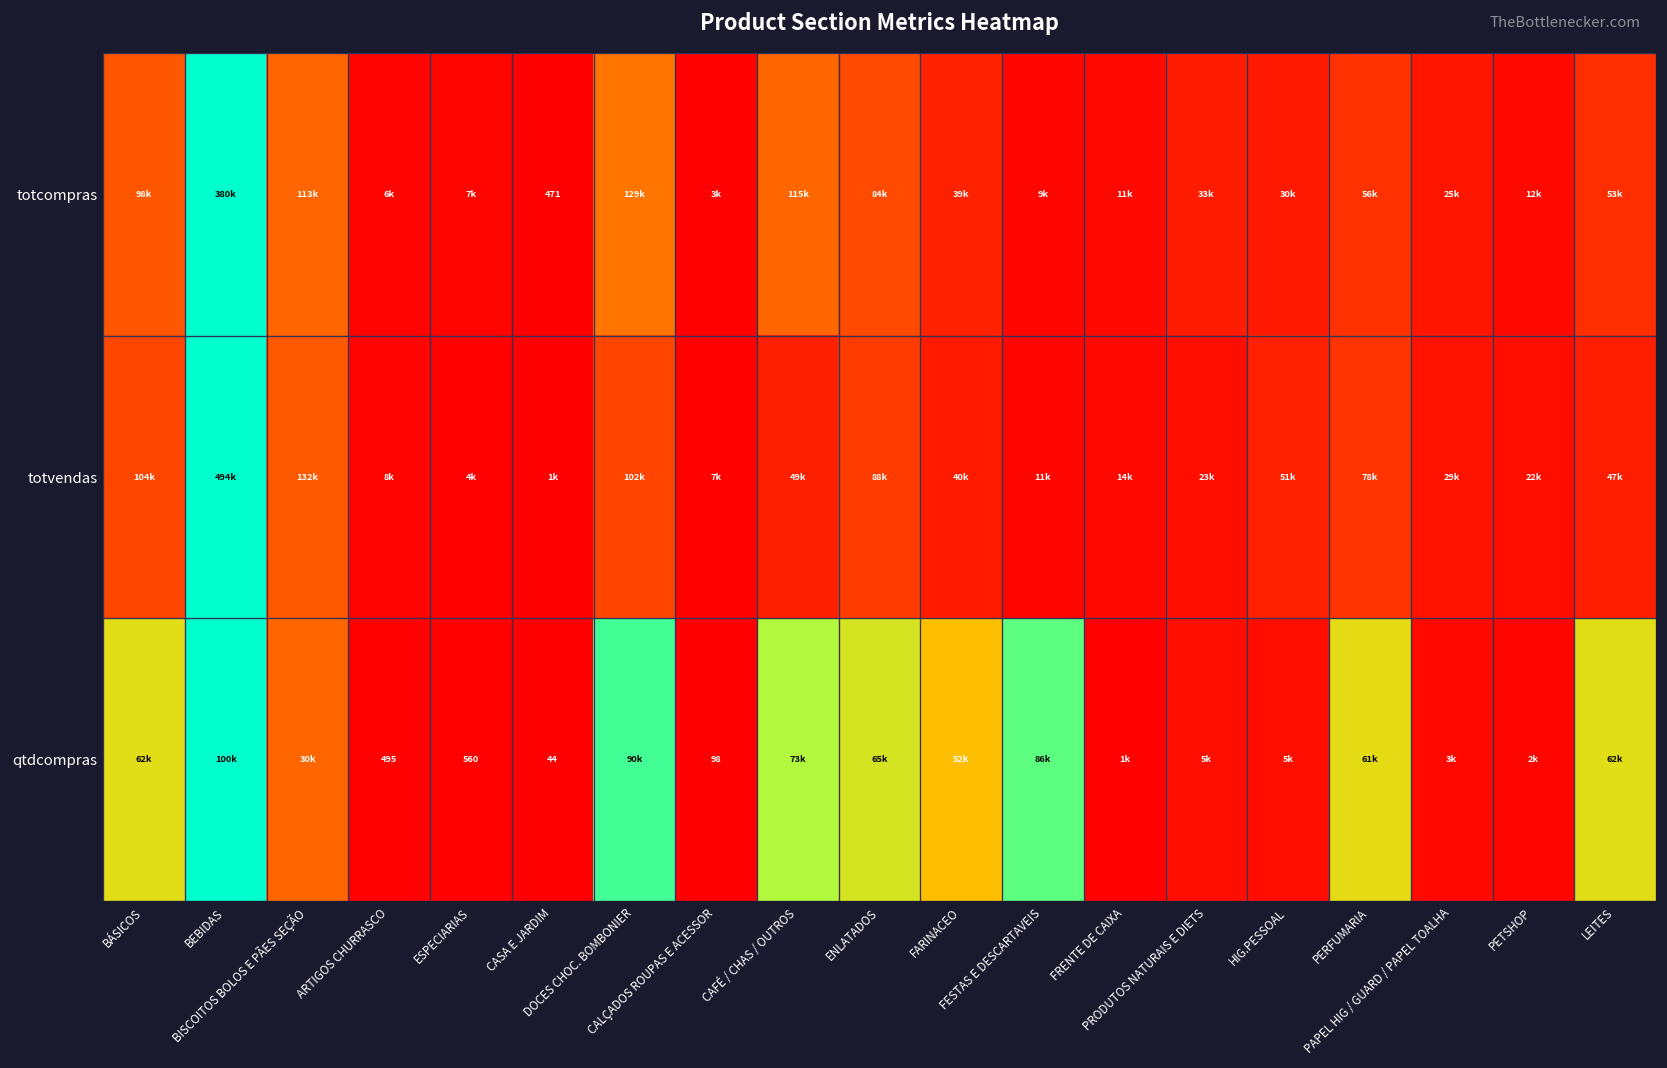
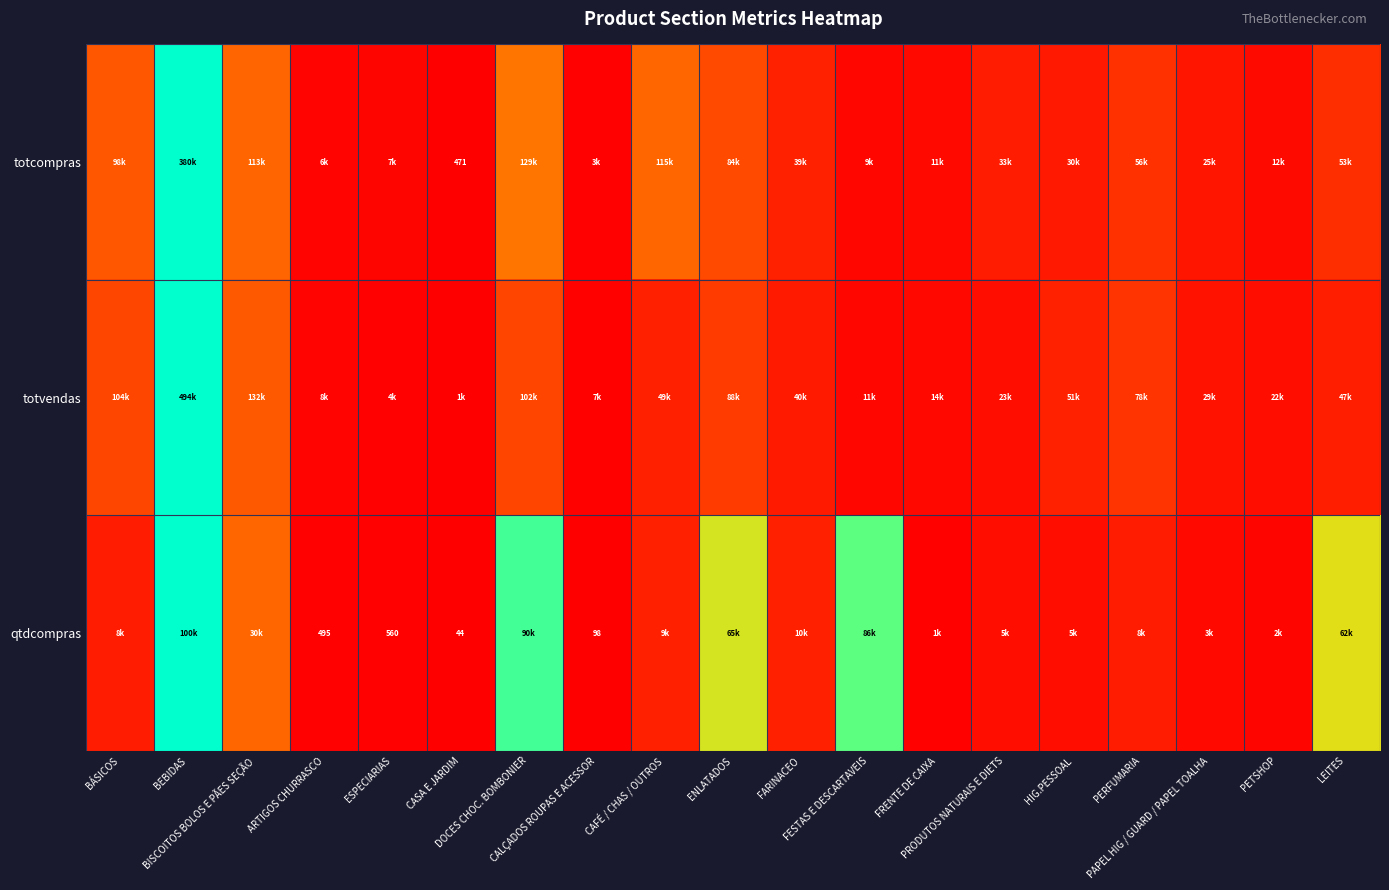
  {
    "totcompras": {
      "BÁSICOS": "98k",
      "BEBIDAS": "380k",
      "BISCOITOS BOLOS E PÃES SEÇÃO": "113k",
      "ARTIGOS CHURRASCO": "6k",
      "ESPECIARIAS": "7k",
      "CASA E JARDIM": "471",
      "DOCES CHOC. BOMBONIER": "129k",
      "CALÇADOS ROUPAS E ACESSOR": "3k",
      "CAFÉ / CHAS / OUTROS": "115k",
      "ENLATADOS": "84k",
      "FARINACEO": "39k",
      "FESTAS E DESCARTAVEIS": "9k",
      "FRENTE DE CAIXA": "11k",
      "PRODUTOS NATURAIS E DIETS": "33k",
      "HIG.PESSOAL": "30k",
      "PERFUMARIA": "56k",
      "PAPEL HIG / GUARD / PAPEL TOALHA": "25k",
      "PETSHOP": "12k",
      "LEITES": "53k"
    },
    "totvendas": {
      "BÁSICOS": "104k",
      "BEBIDAS": "494k",
      "BISCOITOS BOLOS E PÃES SEÇÃO": "132k",
      "ARTIGOS CHURRASCO": "8k",
      "ESPECIARIAS": "4k",
      "CASA E JARDIM": "1k",
      "DOCES CHOC. BOMBONIER": "102k",
      "CALÇADOS ROUPAS E ACESSOR": "7k",
      "CAFÉ / CHAS / OUTROS": "49k",
      "ENLATADOS": "88k",
      "FARINACEO": "40k",
      "FESTAS E DESCARTAVEIS": "11k",
      "FRENTE DE CAIXA": "14k",
      "PRODUTOS NATURAIS E DIETS": "23k",
      "HIG.PESSOAL": "51k",
      "PERFUMARIA": "78k",
      "PAPEL HIG / GUARD / PAPEL TOALHA": "29k",
      "PETSHOP": "22k",
      "LEITES": "47k"
    },
    "qtdcompras": {
-     "BÁSICOS": "62k",
+     "BÁSICOS": "8k",
      "BEBIDAS": "100k",
      "BISCOITOS BOLOS E PÃES SEÇÃO": "30k",
      "ARTIGOS CHURRASCO": "495",
      "ESPECIARIAS": "560",
      "CASA E JARDIM": "44",
      "DOCES CHOC. BOMBONIER": "90k",
      "CALÇADOS ROUPAS E ACESSOR": "98",
-     "CAFÉ / CHAS / OUTROS": "73k",
+     "CAFÉ / CHAS / OUTROS": "9k",
      "ENLATADOS": "65k",
-     "FARINACEO": "52k",
+     "FARINACEO": "10k",
      "FESTAS E DESCARTAVEIS": "86k",
      "FRENTE DE CAIXA": "1k",
      "PRODUTOS NATURAIS E DIETS": "5k",
      "HIG.PESSOAL": "5k",
-     "PERFUMARIA": "61k",
+     "PERFUMARIA": "8k",
      "PAPEL HIG / GUARD / PAPEL TOALHA": "3k",
      "PETSHOP": "2k",
      "LEITES": "62k"
    }
  }
